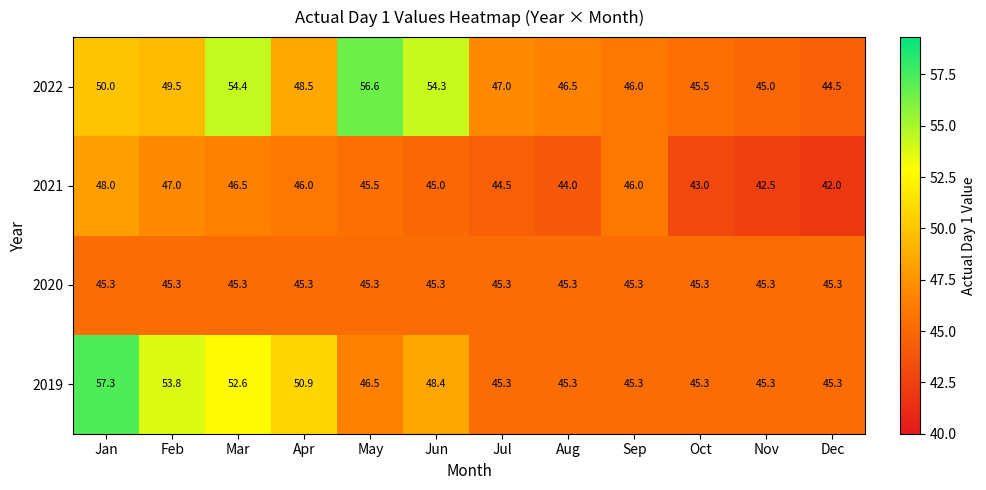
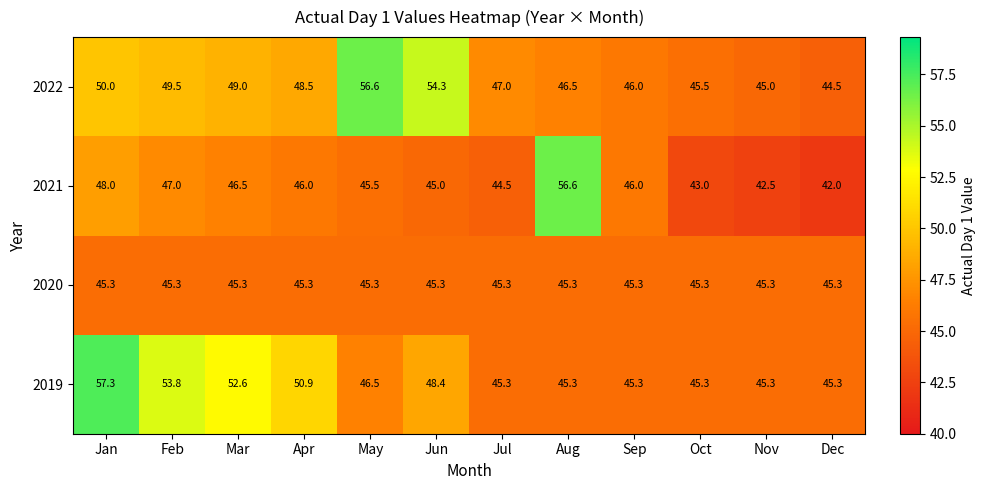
  {
    "2022": {
      "Jan": 50.0,
      "Feb": 49.5,
-     "Mar": 54.4,
+     "Mar": 49.0,
      "Apr": 48.5,
      "May": 56.6,
      "Jun": 54.3,
      "Jul": 47.0,
      "Aug": 46.5,
      "Sep": 46.0,
      "Oct": 45.5,
      "Nov": 45.0,
      "Dec": 44.5
    },
    "2021": {
      "Jan": 48.0,
      "Feb": 47.0,
      "Mar": 46.5,
      "Apr": 46.0,
      "May": 45.5,
      "Jun": 45.0,
      "Jul": 44.5,
-     "Aug": 44.0,
+     "Aug": 56.6,
      "Sep": 46.0,
      "Oct": 43.0,
      "Nov": 42.5,
      "Dec": 42.0
    },
    "2020": {
      "Jan": 45.3,
      "Feb": 45.3,
      "Mar": 45.3,
      "Apr": 45.3,
      "May": 45.3,
      "Jun": 45.3,
      "Jul": 45.3,
      "Aug": 45.3,
      "Sep": 45.3,
      "Oct": 45.3,
      "Nov": 45.3,
      "Dec": 45.3
    },
    "2019": {
      "Jan": 57.3,
      "Feb": 53.8,
      "Mar": 52.6,
      "Apr": 50.9,
      "May": 46.5,
      "Jun": 48.4,
      "Jul": 45.3,
      "Aug": 45.3,
      "Sep": 45.3,
      "Oct": 45.3,
      "Nov": 45.3,
      "Dec": 45.3
    }
  }
